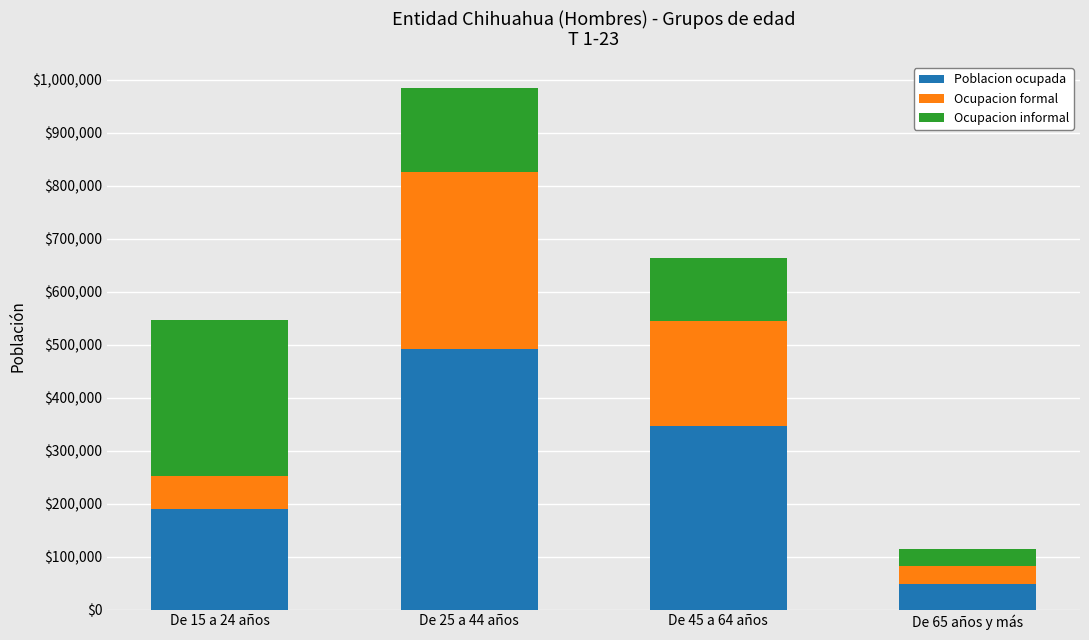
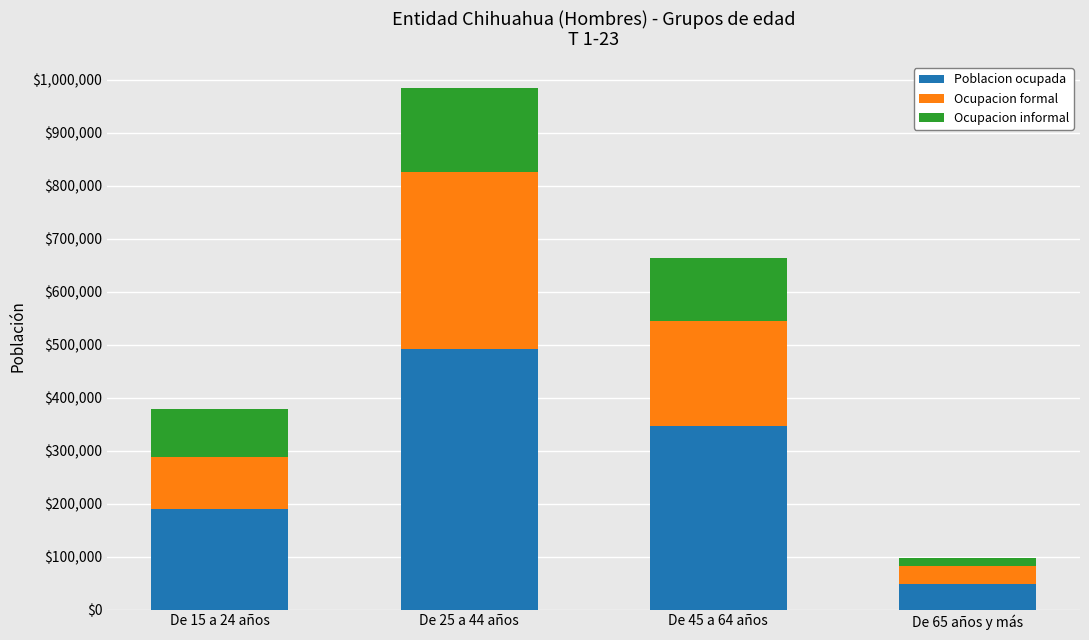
  {
    "Poblacion ocupada": {
      "De 15 a 24 años": "$190,000",
      "De 25 a 44 años": "$490,000",
      "De 45 a 64 años": "$350,000",
      "De 65 años y más": "$50,000"
    },
    "Ocupacion formal": {
-     "De 15 a 24 años": "$60,000",
+     "De 15 a 24 años": "$100,000",
      "De 25 a 44 años": "$330,000",
      "De 45 a 64 años": "$200,000",
      "De 65 años y más": "$40,000"
    },
    "Ocupacion informal": {
-     "De 15 a 24 años": "$290,000",
+     "De 15 a 24 años": "$90,000",
      "De 25 a 44 años": "$160,000",
      "De 45 a 64 años": "$120,000",
-     "De 65 años y más": "$30,000"
+     "De 65 años y más": "$20,000"
    }
  }
